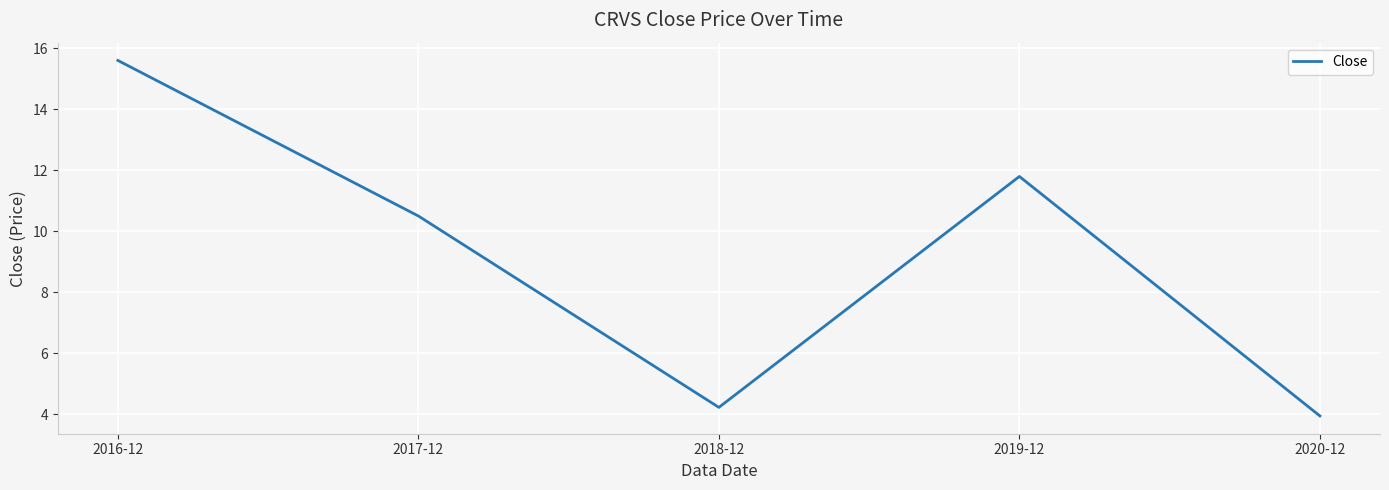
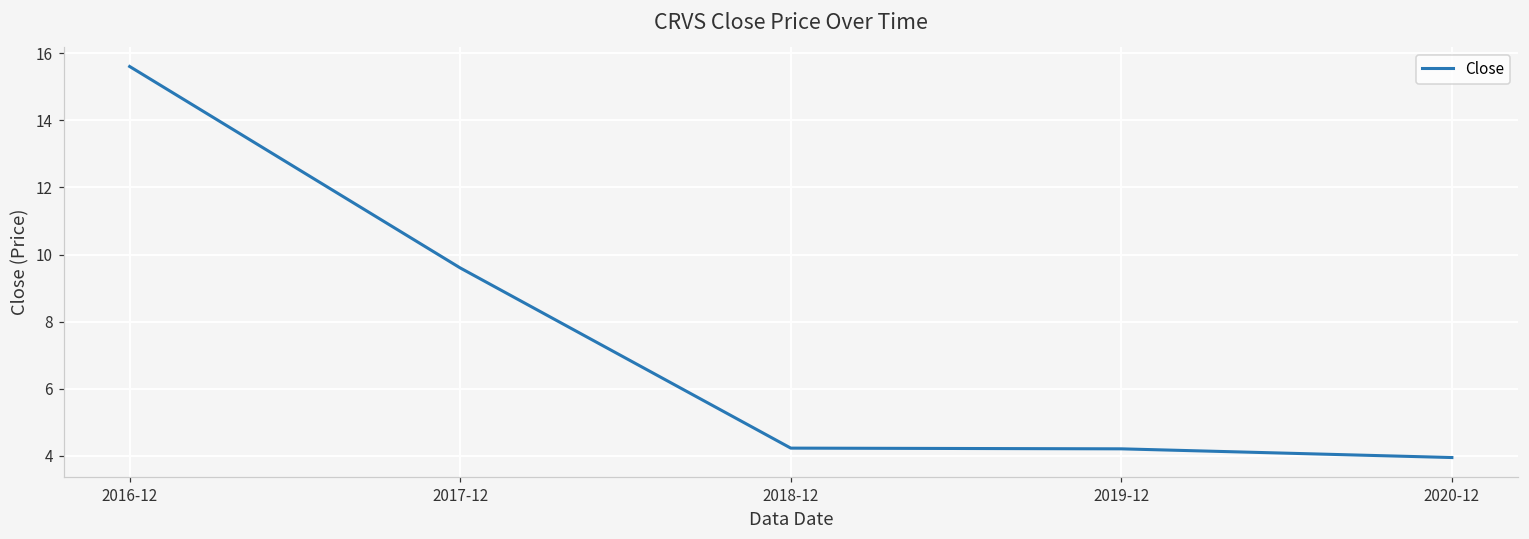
  {
    "2016-12": 15.6,
-   "2017-12": 10.5,
+   "2017-12": 9.6,
    "2018-12": 4.2,
-   "2019-12": 11.8,
+   "2019-12": 4.2,
    "2020-12": 3.9
  }
